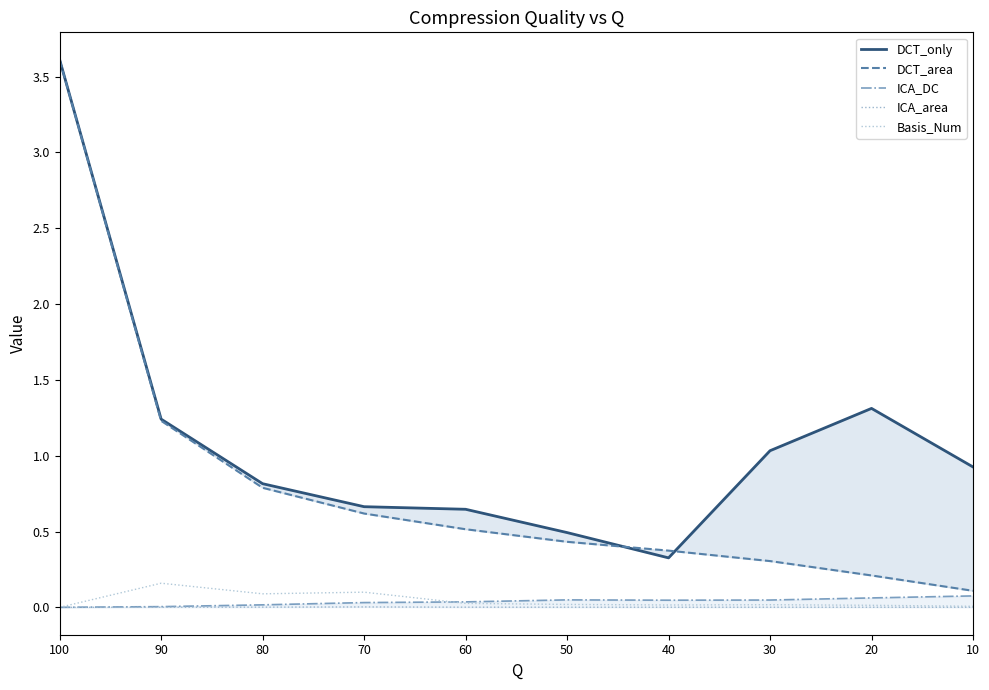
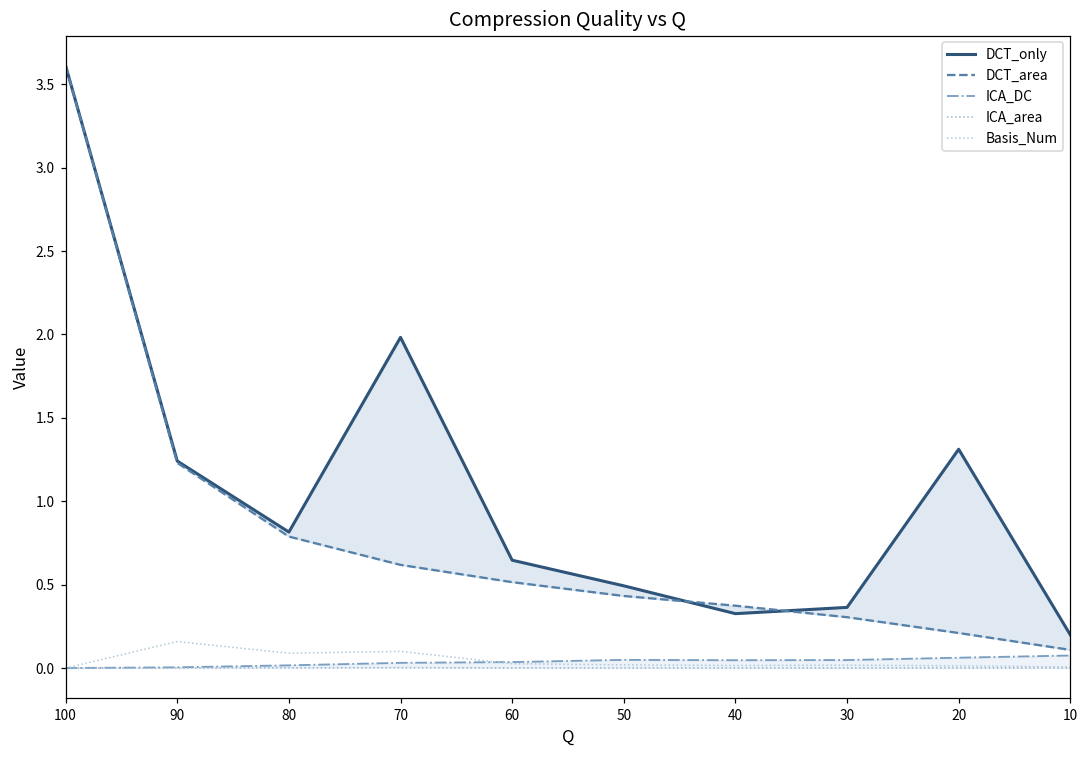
  {
    "DCT_only": {
-     "70": 0.66,
+     "70": 1.98,
      "40": 0.33,
-     "30": 1.03,
-     "10": 0.93
+     "30": 0.36,
+     "10": 0.20
    }
  }
